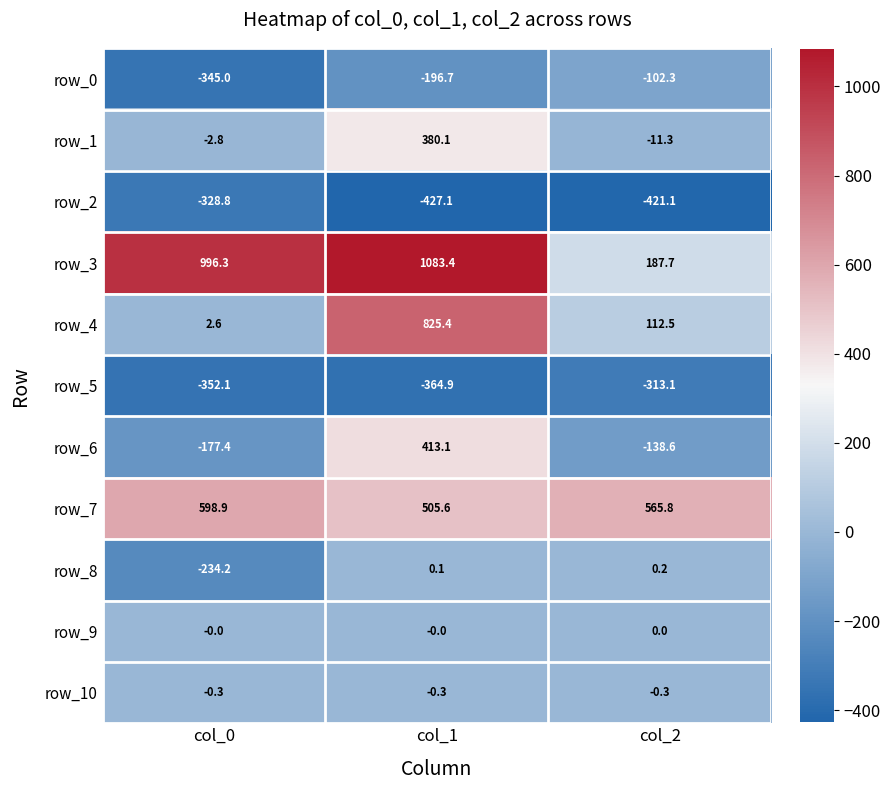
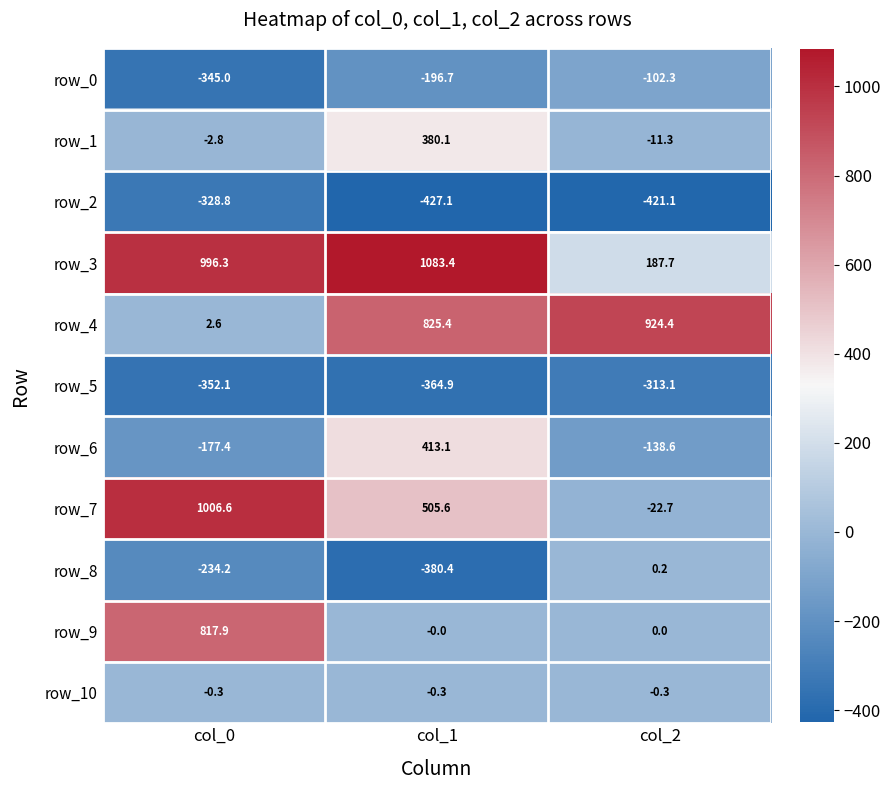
  {
    "row_0": {
      "col_0": -345.0,
      "col_1": -196.7,
      "col_2": -102.3
    },
    "row_1": {
      "col_0": -2.8,
      "col_1": 380.1,
      "col_2": -11.3
    },
    "row_2": {
      "col_0": -328.8,
      "col_1": -427.1,
      "col_2": -421.1
    },
    "row_3": {
      "col_0": 996.3,
      "col_1": 1083.4,
      "col_2": 187.7
    },
    "row_4": {
      "col_0": 2.6,
      "col_1": 825.4,
-     "col_2": 112.5
+     "col_2": 924.4
    },
    "row_5": {
      "col_0": -352.1,
      "col_1": -364.9,
      "col_2": -313.1
    },
    "row_6": {
      "col_0": -177.4,
      "col_1": 413.1,
      "col_2": -138.6
    },
    "row_7": {
-     "col_0": 598.9,
+     "col_0": 1006.6,
      "col_1": 505.6,
-     "col_2": 565.8
+     "col_2": -22.7
    },
    "row_8": {
      "col_0": -234.2,
-     "col_1": 0.1,
+     "col_1": -380.4,
      "col_2": 0.2
    },
    "row_9": {
-     "col_0": -0.0,
+     "col_0": 817.9,
      "col_1": -0.0,
      "col_2": 0.0
    },
    "row_10": {
      "col_0": -0.3,
      "col_1": -0.3,
      "col_2": -0.3
    }
  }
